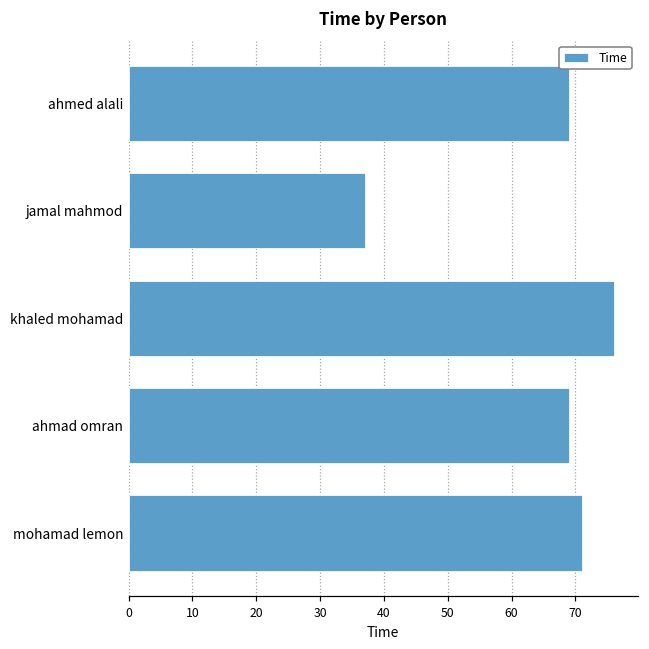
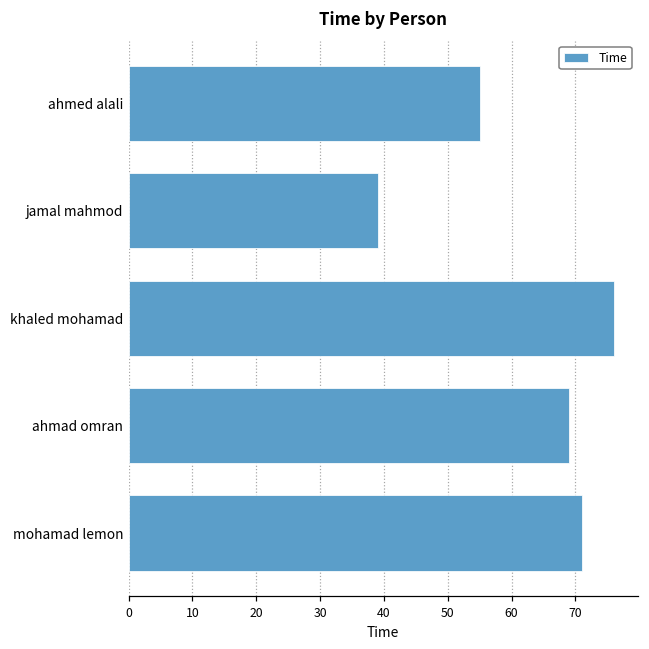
  {
-   "ahmed alali": 69,
-   "jamal mahmod": 37,
+   "ahmed alali": 55,
+   "jamal mahmod": 39,
    "khaled mohamad": 76,
    "ahmad omran": 69,
    "mohamad lemon": 71
  }
